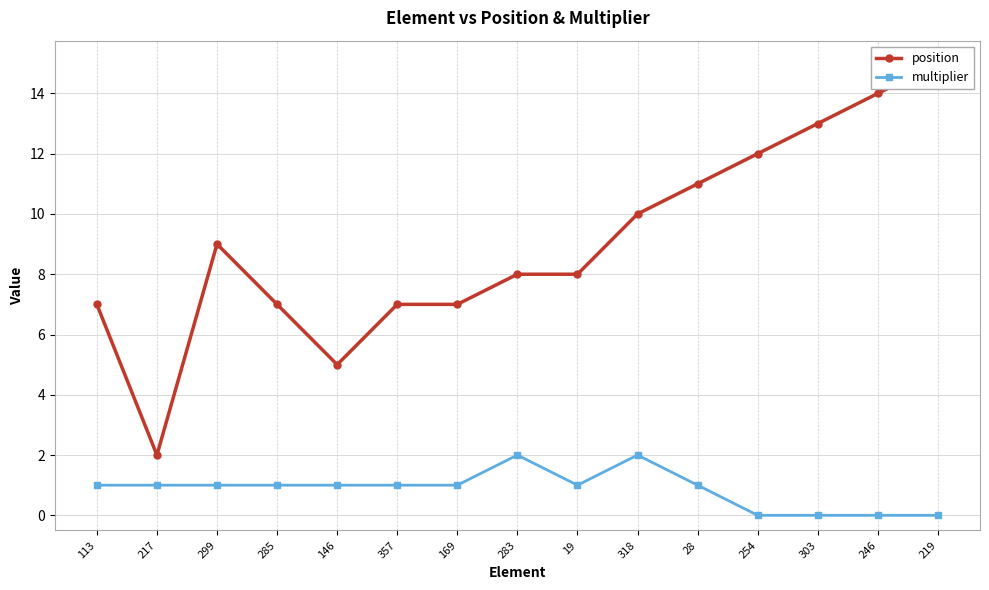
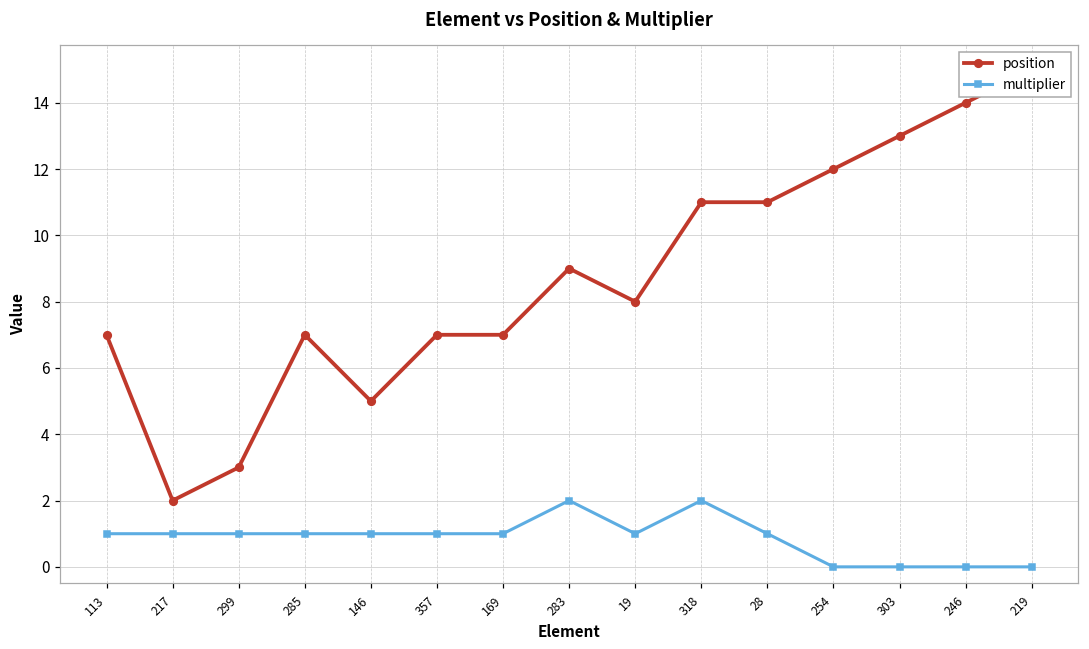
  {
    "position": {
      "113": 7,
      "217": 2,
-     "299": 9,
+     "299": 3,
      "285": 7,
      "146": 5,
      "357": 7,
      "169": 7,
-     "283": 8,
+     "283": 9,
      "19": 8,
-     "318": 10,
+     "318": 11,
      "28": 11,
      "254": 12,
      "303": 13,
      "246": 14
    },
    "multiplier": {
      "113": 1,
      "217": 1,
      "299": 1,
      "285": 1,
      "146": 1,
      "357": 1,
      "169": 1,
      "283": 2,
      "19": 1,
      "318": 2,
      "28": 1,
      "254": 0,
      "303": 0,
      "246": 0,
      "219": 0
    }
  }
